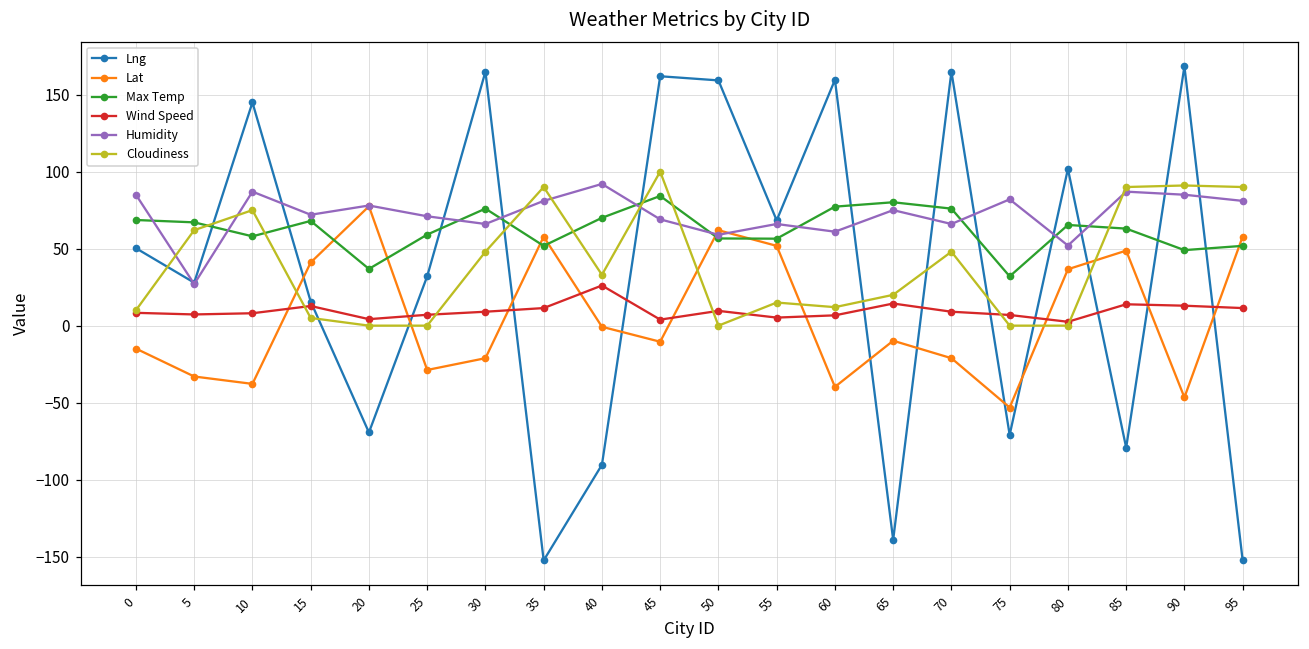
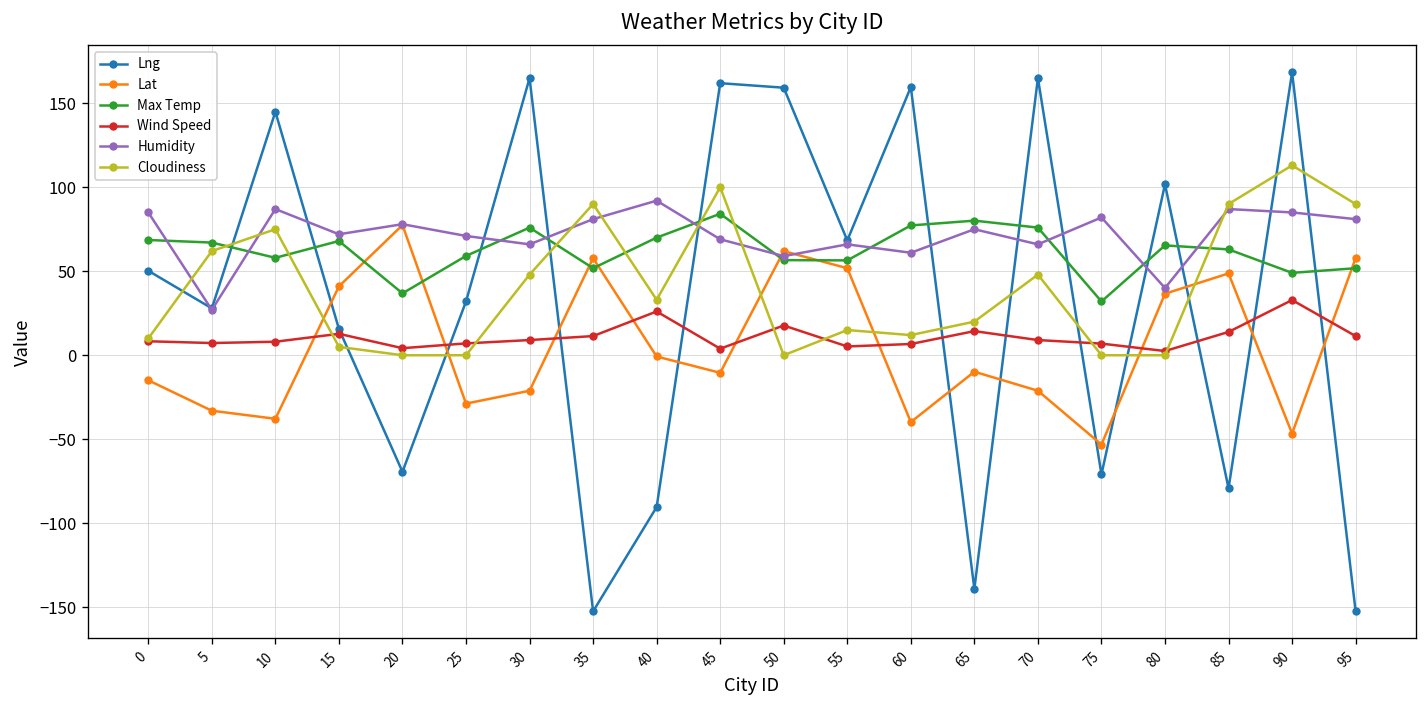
  {
    "Lng": {
      "0": 50,
      "10": 145,
      "15": 16,
      "20": -69,
      "25": 32,
      "30": 165,
      "35": -152,
      "40": -90,
      "45": 162,
      "50": 159,
      "55": 68,
      "60": 160,
      "65": -139,
      "70": 165,
      "75": -71,
      "80": 102,
      "85": -79,
      "90": 168,
      "95": -152
    },
    "Lat": {
      "0": -15,
      "5": -33,
      "10": -38,
      "15": 41,
      "25": -29,
      "30": -21,
      "35": 58,
      "40": -1,
      "45": -10,
      "50": 62,
      "55": 52,
      "60": -40,
      "65": -10,
      "70": -21,
      "75": -53,
      "80": 37,
      "85": 49,
      "90": -47,
      "95": 58
    },
    "Max Temp": {
      "0": 69,
      "5": 67,
      "10": 58,
      "15": 68,
      "20": 37,
      "25": 59,
      "30": 76,
      "35": 52,
      "40": 70,
      "45": 84,
      "50": 57,
      "55": 56,
      "60": 77,
      "65": 80,
      "70": 76,
      "75": 32,
      "80": 65,
      "85": 63,
      "90": 49,
      "95": 52
    },
    "Wind Speed": {
      "5": 7,
      "10": 8,
      "15": 13,
      "20": 4,
      "25": 7,
      "30": 9,
      "35": 11,
      "40": 26,
      "45": 4,
-     "50": 10,
+     "50": 18,
      "55": 5,
      "60": 7,
      "65": 14,
      "70": 9,
      "75": 7,
      "80": 3,
      "85": 14,
-     "90": 13,
+     "90": 33,
      "95": 11
    },
    "Humidity": {
      "0": 85,
      "10": 87,
      "15": 72,
      "25": 71,
      "30": 66,
      "35": 81,
      "40": 92,
      "45": 69,
      "50": 59,
      "55": 66,
      "60": 61,
      "65": 75,
      "70": 66,
      "75": 82,
-     "80": 52,
+     "80": 40,
      "85": 87,
      "90": 85,
      "95": 81
    },
    "Cloudiness": {
      "5": 62,
      "10": 75,
      "15": 5,
      "20": 0,
      "25": 0,
      "30": 48,
      "35": 90,
      "40": 33,
      "45": 100,
      "50": 0,
      "55": 15,
      "60": 12,
      "65": 20,
      "70": 48,
      "75": 0,
      "80": 0,
      "85": 90,
-     "90": 91,
+     "90": 113,
      "95": 90
    }
  }
